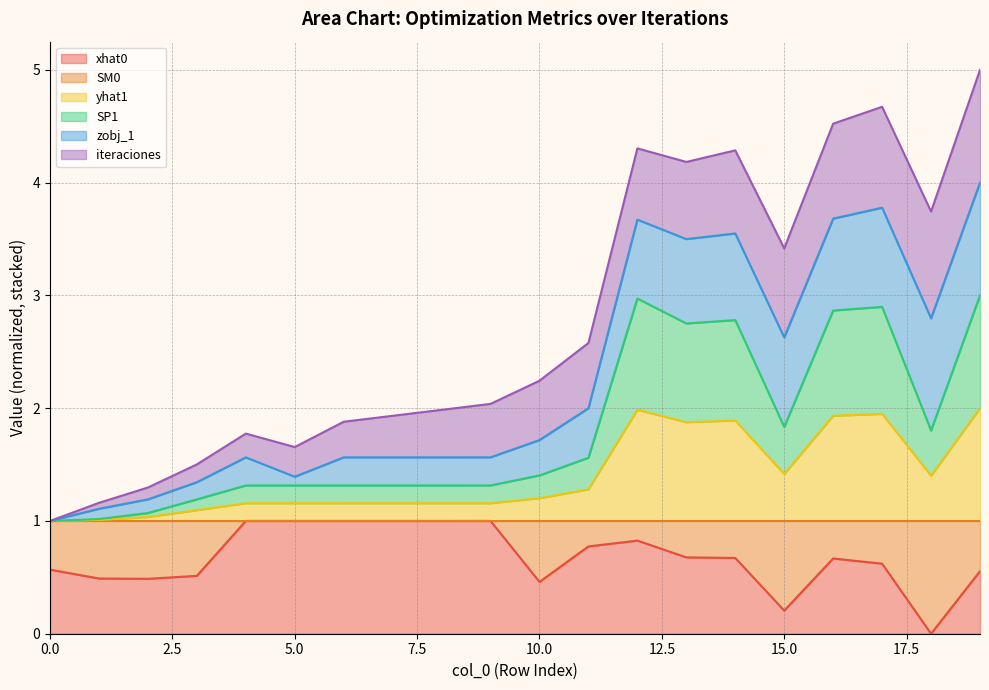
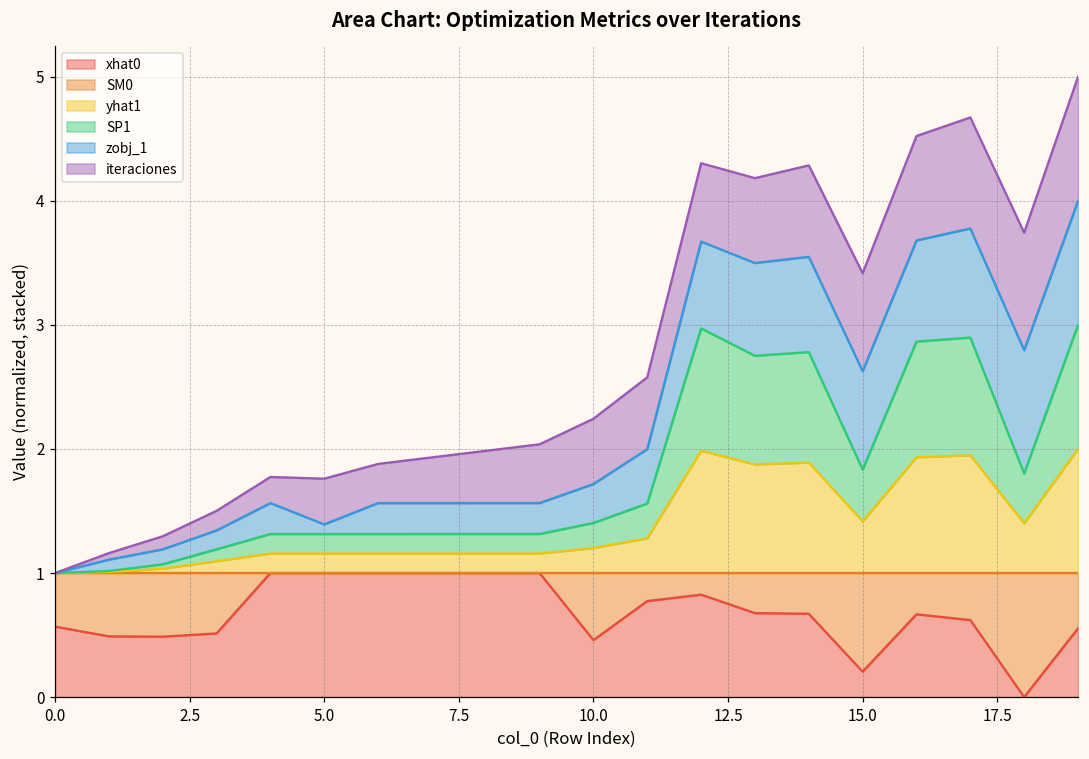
  {
    "SP1": {
      "5.0": 0.16,
      "10.0": 0.20,
      "15.0": 0.42
    },
    "zobj_1": {
      "5.0": 0.08,
      "10.0": 0.31,
      "15.0": 0.79
    },
    "iteraciones": {
-     "5.0": 0.26,
+     "5.0": 0.37,
      "10.0": 0.53,
      "15.0": 0.79
    }
  }
